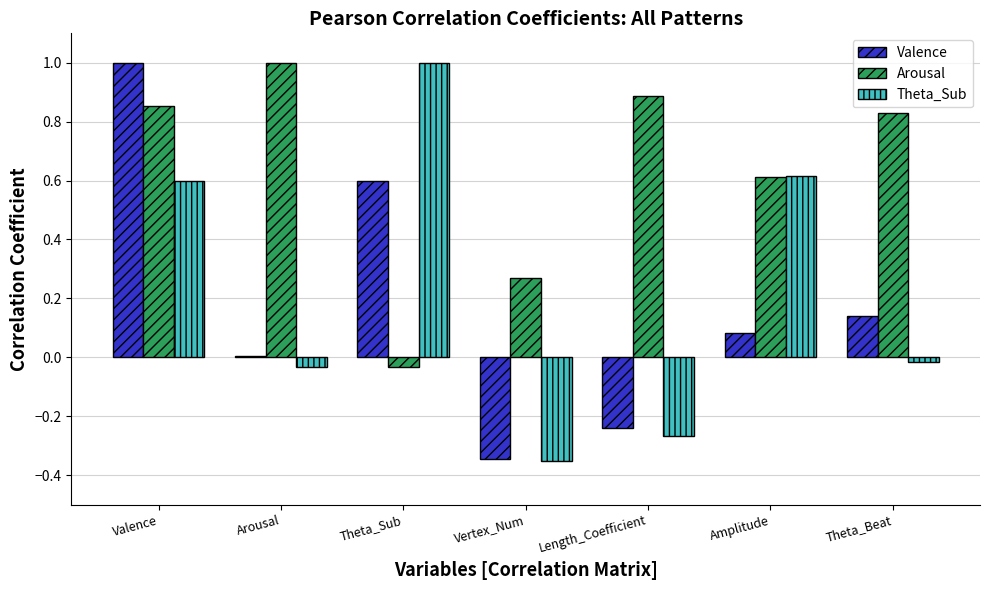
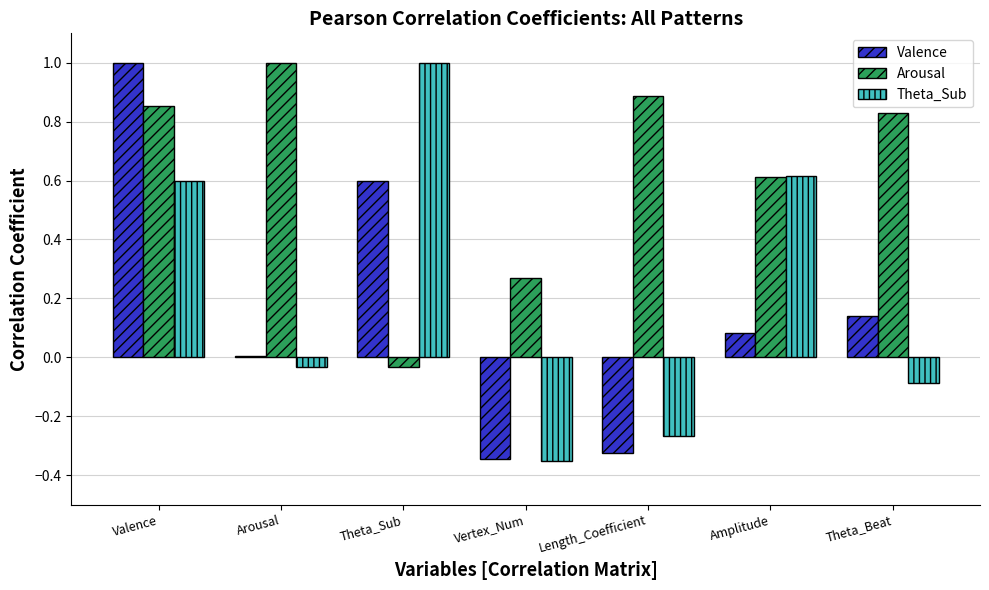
  {
    "Valence": {
      "Valence": 1.00,
      "Theta_Sub": 0.60,
      "Vertex_Num": -0.35,
-     "Length_Coefficient": -0.24,
+     "Length_Coefficient": -0.33,
      "Amplitude": 0.08,
      "Theta_Beat": 0.14
    },
    "Arousal": {
      "Valence": 0.85,
      "Arousal": 1.00,
      "Theta_Sub": -0.03,
      "Vertex_Num": 0.27,
      "Length_Coefficient": 0.89,
      "Amplitude": 0.61,
      "Theta_Beat": 0.83
    },
    "Theta_Sub": {
      "Valence": 0.60,
      "Arousal": -0.03,
      "Theta_Sub": 1.00,
      "Vertex_Num": -0.35,
      "Length_Coefficient": -0.27,
      "Amplitude": 0.61,
-     "Theta_Beat": -0.02
+     "Theta_Beat": -0.09
    }
  }
